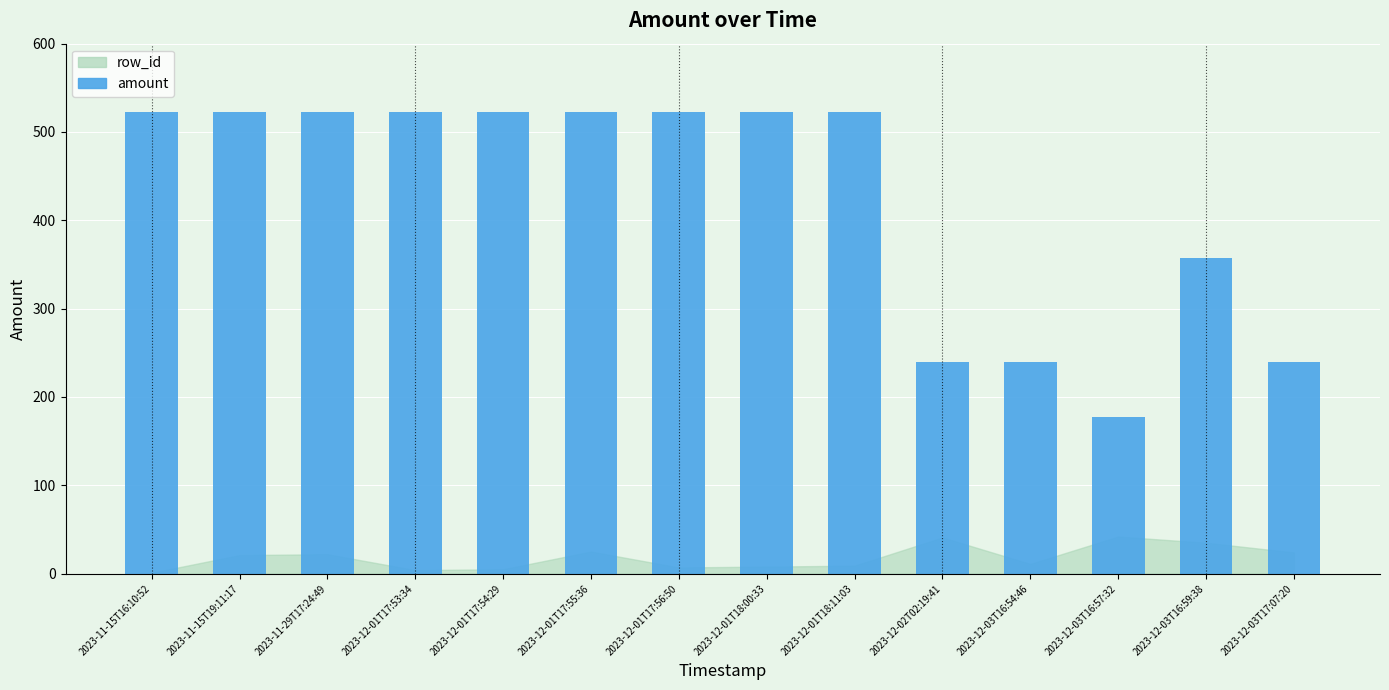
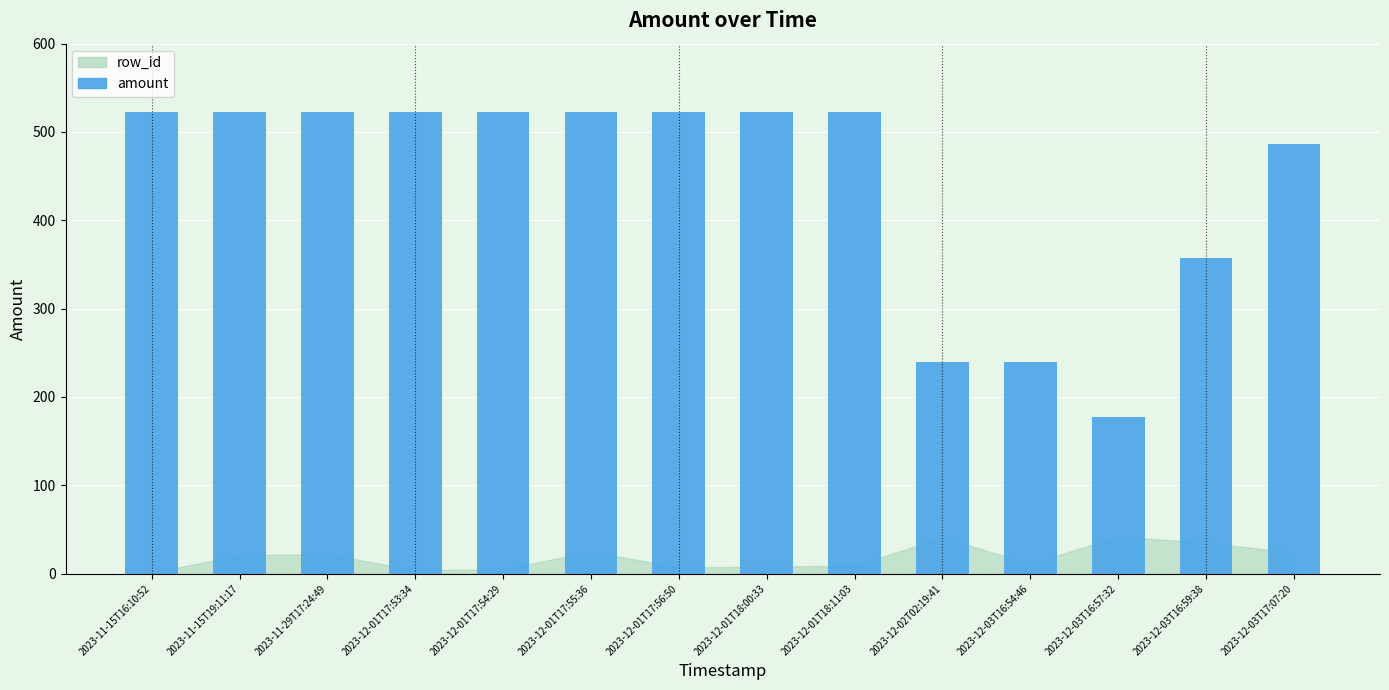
  {
    "amount": {
      "2023-11-15T16:10:52": 520,
      "2023-11-15T19:11:17": 520,
      "2023-11-29T17:24:49": 520,
      "2023-12-01T17:53:34": 520,
      "2023-12-01T17:54:29": 520,
      "2023-12-01T17:55:36": 520,
      "2023-12-01T17:56:50": 520,
      "2023-12-01T18:00:33": 520,
      "2023-12-01T18:11:03": 520,
      "2023-12-02T02:19:41": 240,
      "2023-12-03T16:54:46": 240,
      "2023-12-03T16:57:32": 180,
      "2023-12-03T16:59:38": 360,
-     "2023-12-03T17:07:20": 240
+     "2023-12-03T17:07:20": 490
    },
    "row_id": {
      "2023-11-15T19:11:17": 20,
      "2023-11-29T17:24:49": 20,
      "2023-12-01T17:53:34": 0,
      "2023-12-01T17:54:29": 10,
      "2023-12-01T17:55:36": 30,
      "2023-12-01T17:56:50": 10,
      "2023-12-01T18:00:33": 10,
      "2023-12-01T18:11:03": 10,
      "2023-12-02T02:19:41": 40,
      "2023-12-03T16:54:46": 10,
      "2023-12-03T16:57:32": 40,
      "2023-12-03T16:59:38": 40,
      "2023-12-03T17:07:20": 20
    }
  }
